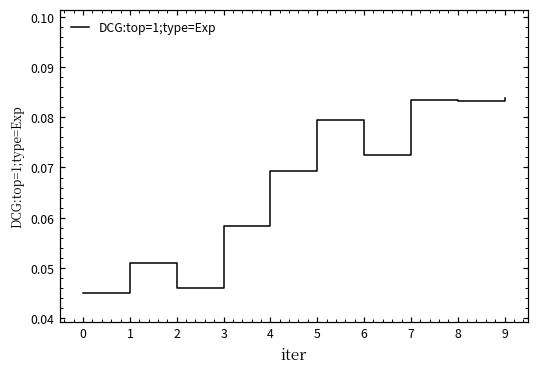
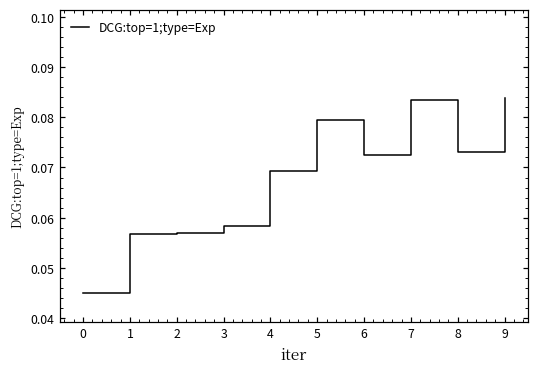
  {
    "0": 0.045,
-   "1": 0.051,
-   "2": 0.046,
+   "1": 0.057,
+   "2": 0.057,
    "3": 0.058,
    "4": 0.069,
    "5": 0.079,
    "6": 0.072,
    "7": 0.084,
-   "8": 0.083,
+   "8": 0.073,
    "9": 0.084
  }
